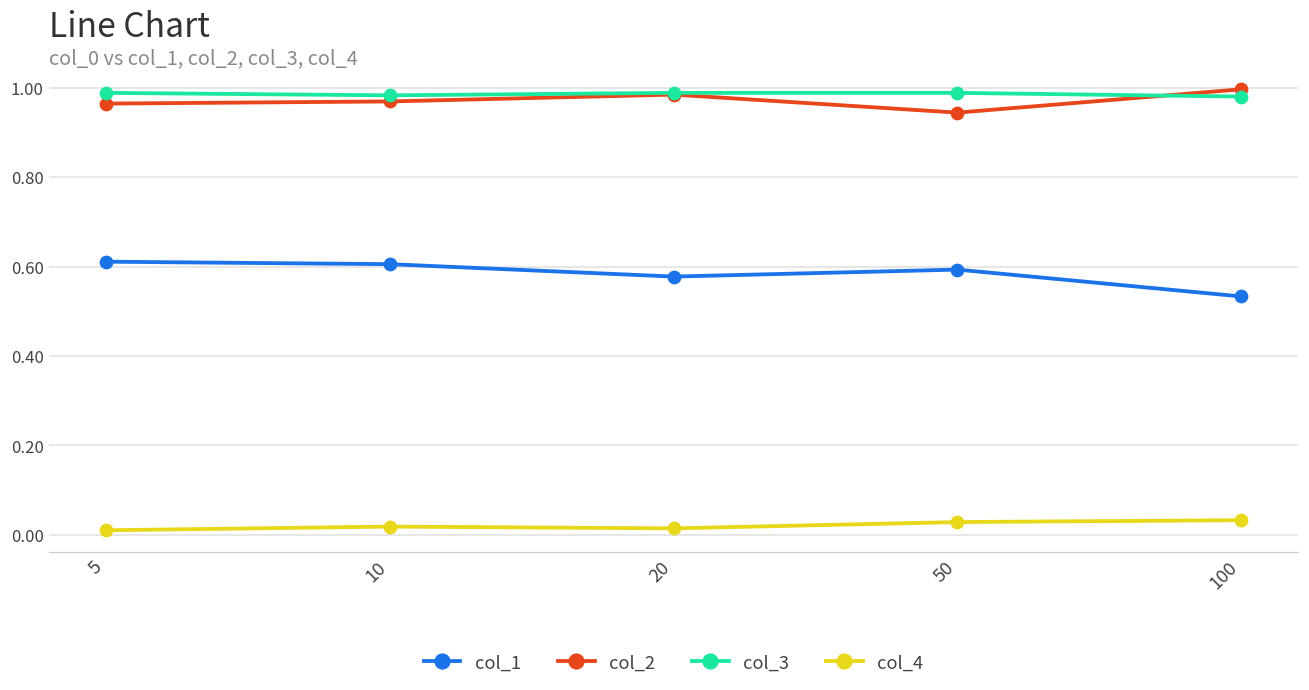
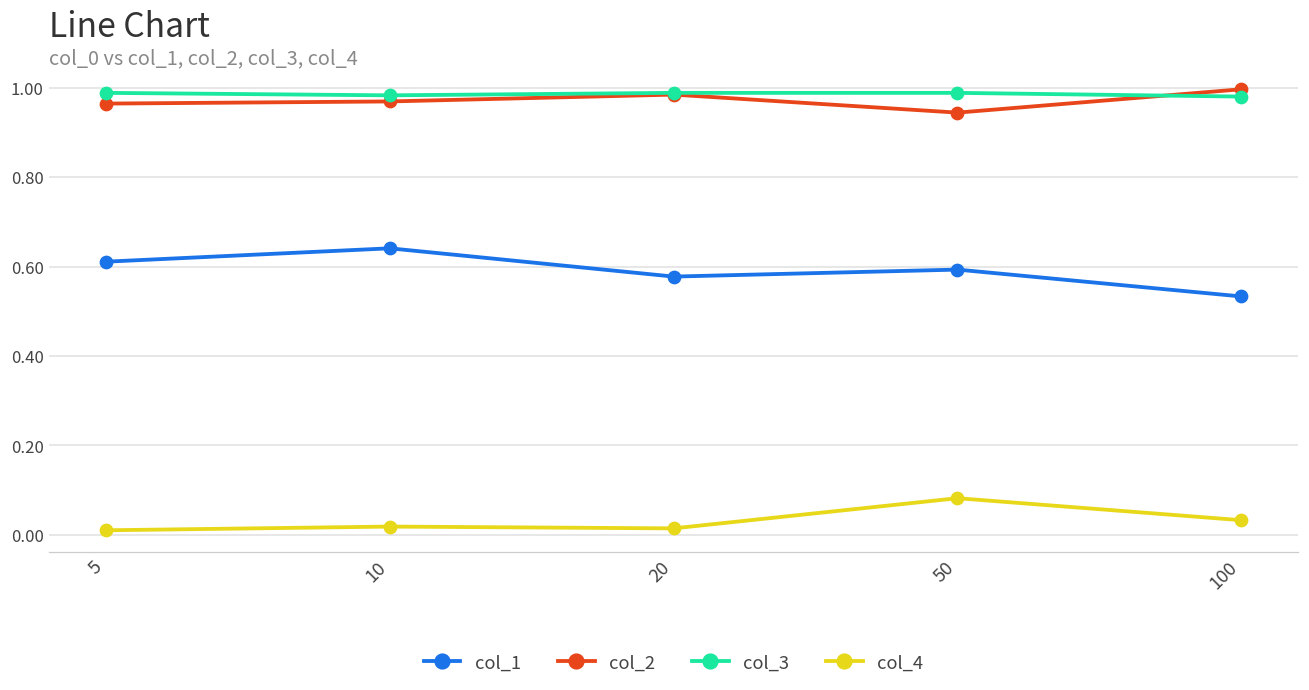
  {
    "col_1": {
      "5": "0.61",
-     "10": "0.61",
+     "10": "0.64",
      "20": "0.58",
      "50": "0.59",
      "100": "0.53"
    },
    "col_2": {
      "5": "0.96",
      "10": "0.97",
      "50": "0.94",
      "100": "1.00"
    },
    "col_3": {
      "5": "1,"
    },
    "col_4": {
      "5": "0.01",
      "10": "0.02",
      "20": "0.01",
-     "50": "0.03",
+     "50": "0.08",
      "100": "0.03"
    }
  }
